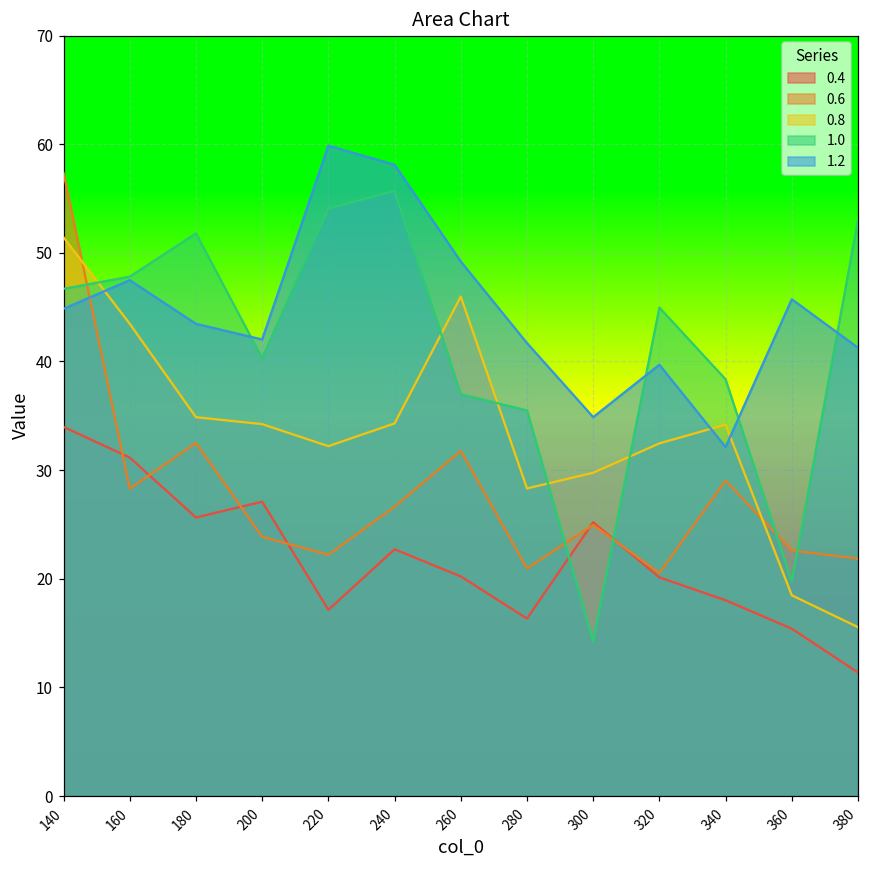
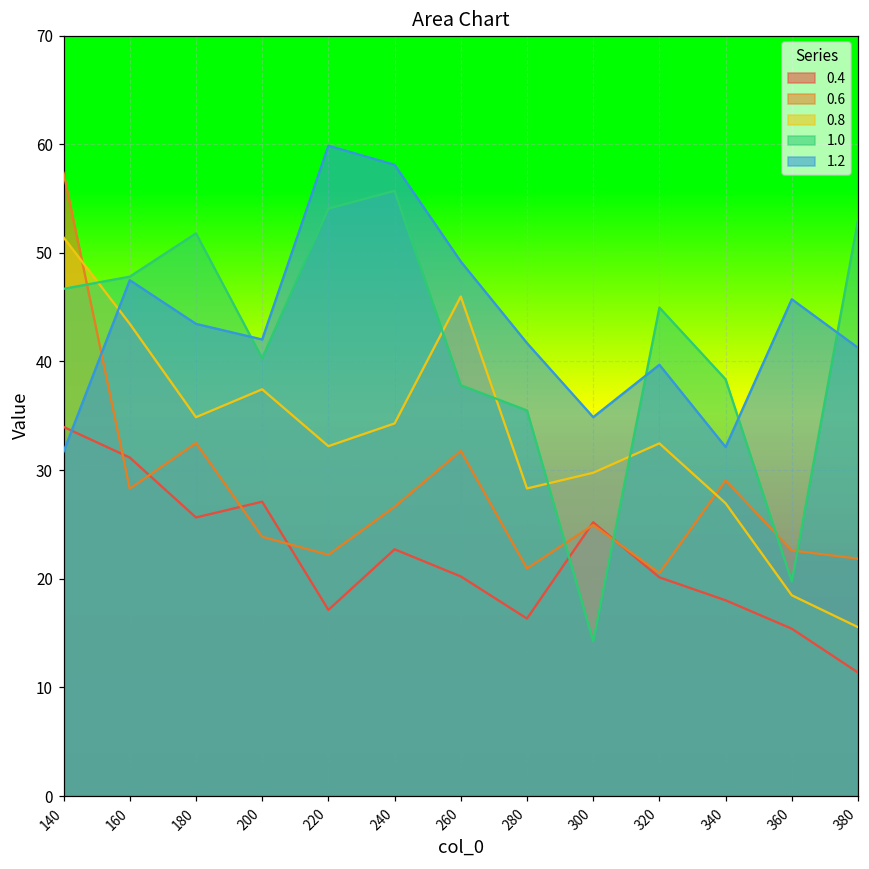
  {
    "0.8": {
      "140": 51,
      "160": 43,
      "180": 35,
-     "200": 34,
+     "200": 37,
      "220": 32,
      "240": 34,
      "260": 46,
      "280": 28,
      "300": 30,
      "320": 32,
-     "340": 34,
+     "340": 27,
      "360": 18,
      "380": 16
    },
    "1.0": {
      "140": 47,
      "160": 48,
      "180": 52,
      "200": 40,
      "220": 54,
      "240": 56,
-     "260": 37,
+     "260": 38,
      "280": 35,
      "300": 14,
      "320": 45,
      "340": 38,
      "360": 20,
      "380": 53
    },
    "1.2": {
-     "140": 45,
+     "140": 32,
      "160": 47,
      "180": 43,
      "200": 42,
      "220": 60,
      "240": 58,
      "260": 49,
      "280": 42,
      "300": 35,
      "320": 40,
      "340": 32,
      "360": 46,
      "380": 41
    }
  }
